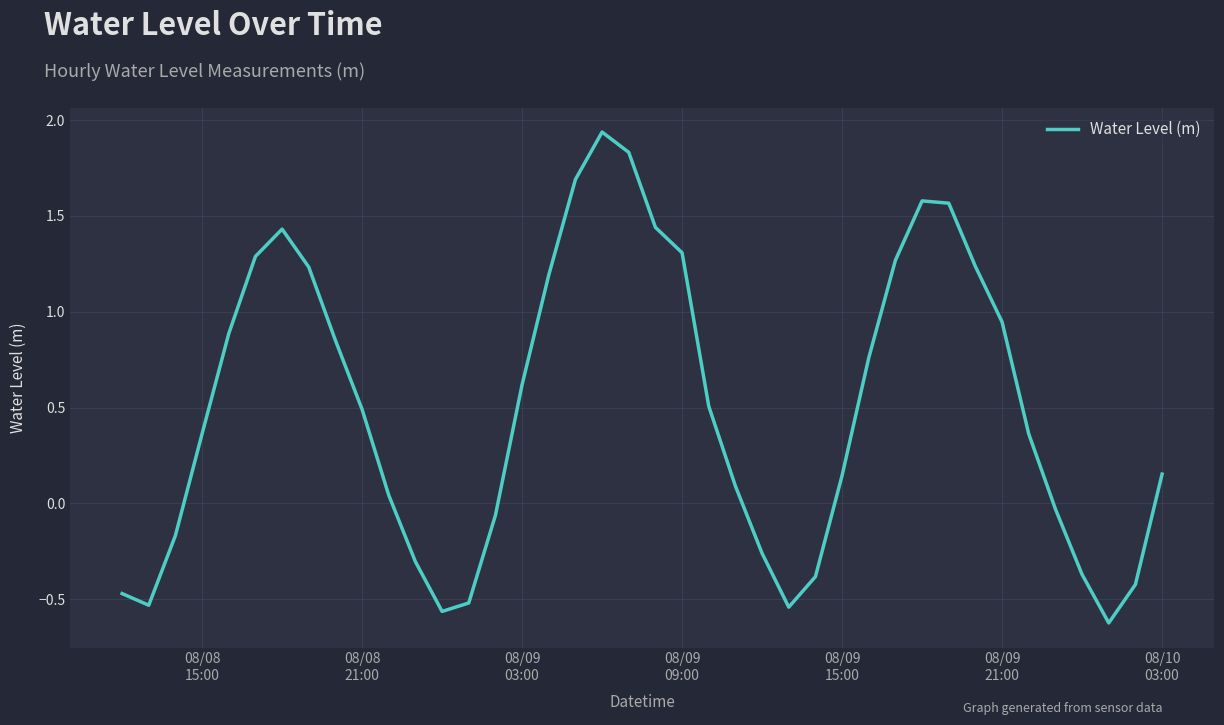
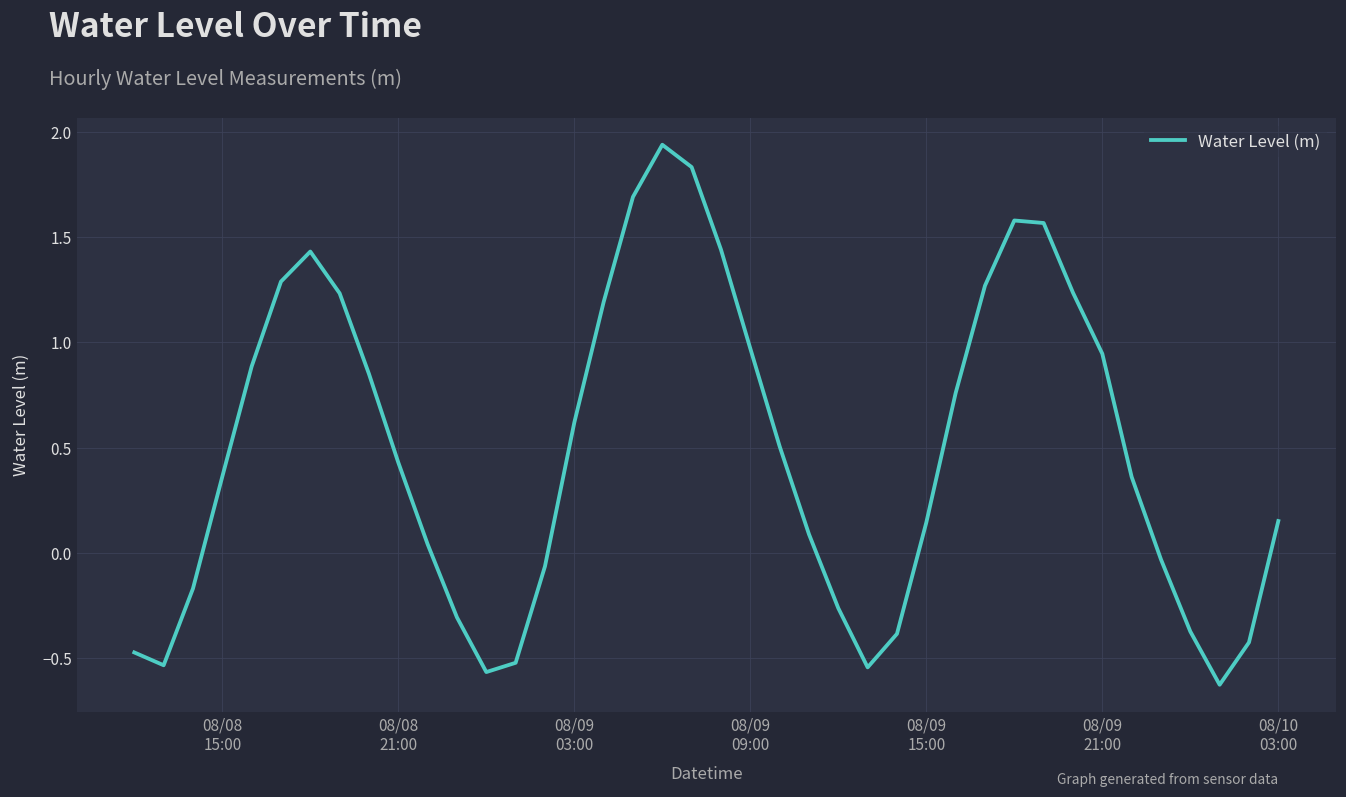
  {
    "08/08 15:00": 0.36,
-   "08/08 21:00": 0.49,
+   "08/08 21:00": 0.43,
    "08/09 03:00": 0.62,
-   "08/09 09:00": 1.31,
+   "08/09 09:00": 0.97,
    "08/09 15:00": 0.15,
    "08/09 21:00": 0.95,
    "08/10 03:00": 0.15
  }
